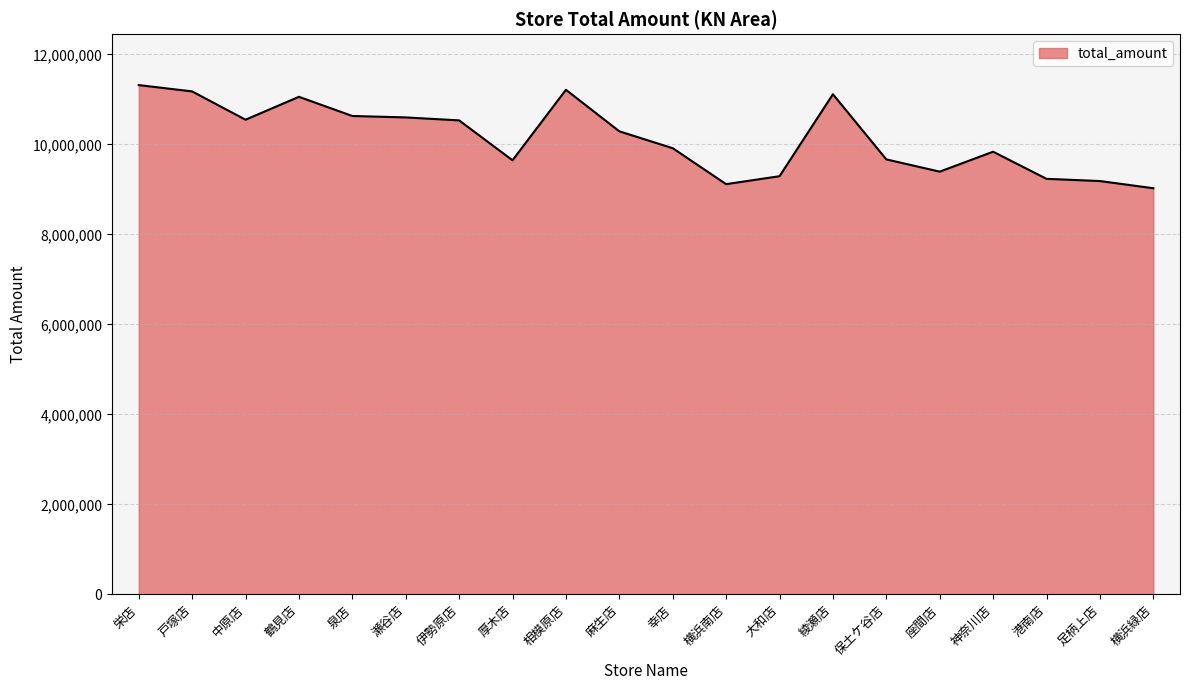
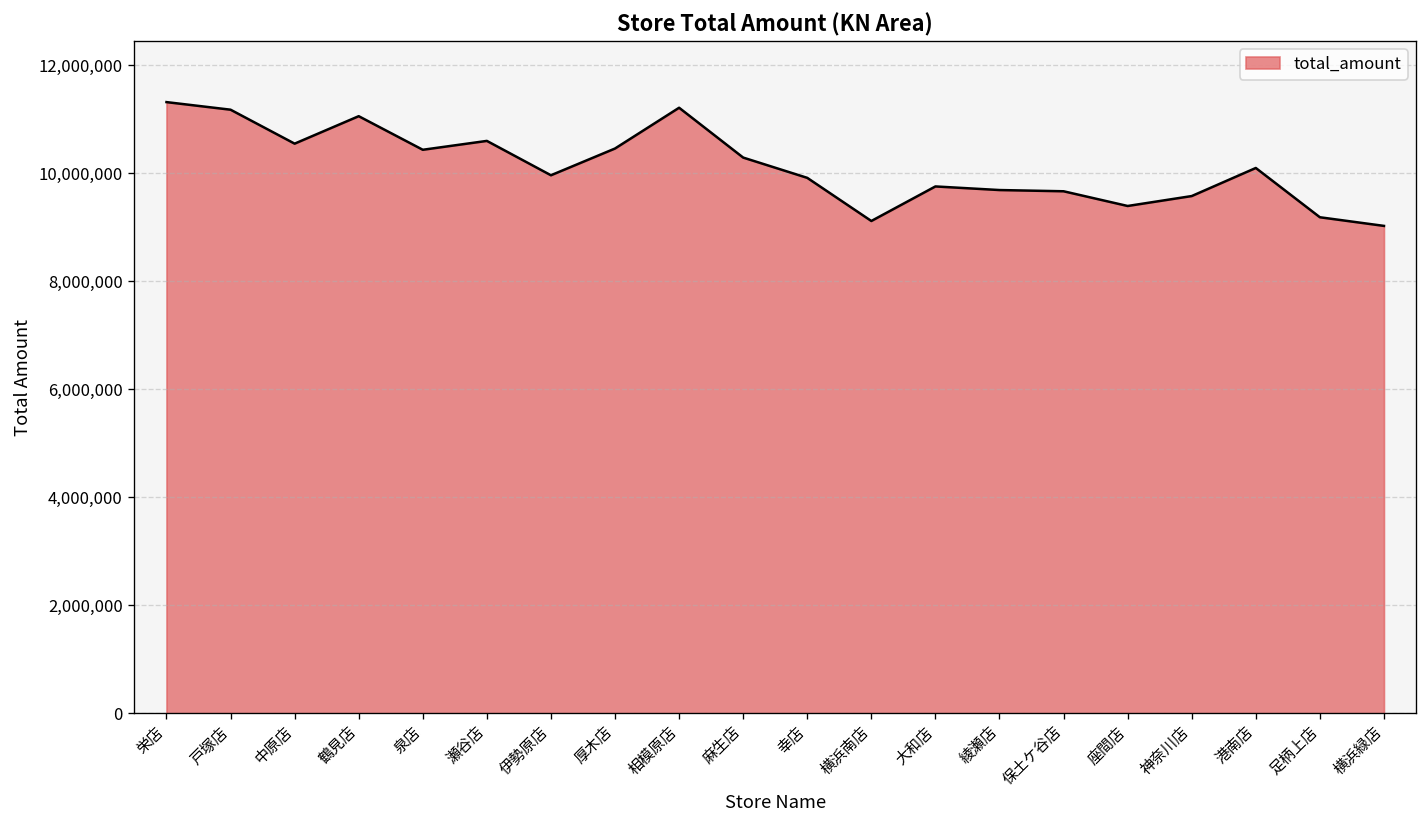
  {
    "栄店": "11,300,000",
    "戸塚店": "11,200,000",
    "中原店": "10,600,000",
    "鶴見店": "11,100,000",
-   "泉店": "10,600,000",
+   "泉店": "10,400,000",
    "瀬谷店": "10,600,000",
-   "伊勢原店": "10,500,000",
-   "厚木店": "9,600,000",
+   "伊勢原店": "10,000,000",
+   "厚木店": "10,500,000",
    "相模原店": "11,200,000",
    "麻生店": "10,300,000",
    "幸店": "9,900,000",
    "横浜南店": "9,100,000",
-   "大和店": "9,300,000",
-   "綾瀬店": "11,100,000",
+   "大和店": "9,800,000",
+   "綾瀬店": "9,700,000",
    "保土ケ谷店": "9,700,000",
    "座間店": "9,400,000",
-   "神奈川店": "9,800,000",
-   "港南店": "9,200,000",
+   "神奈川店": "9,600,000",
+   "港南店": "10,100,000",
    "足柄上店": "9,200,000",
    "横浜緑店": "9,000,000"
  }
